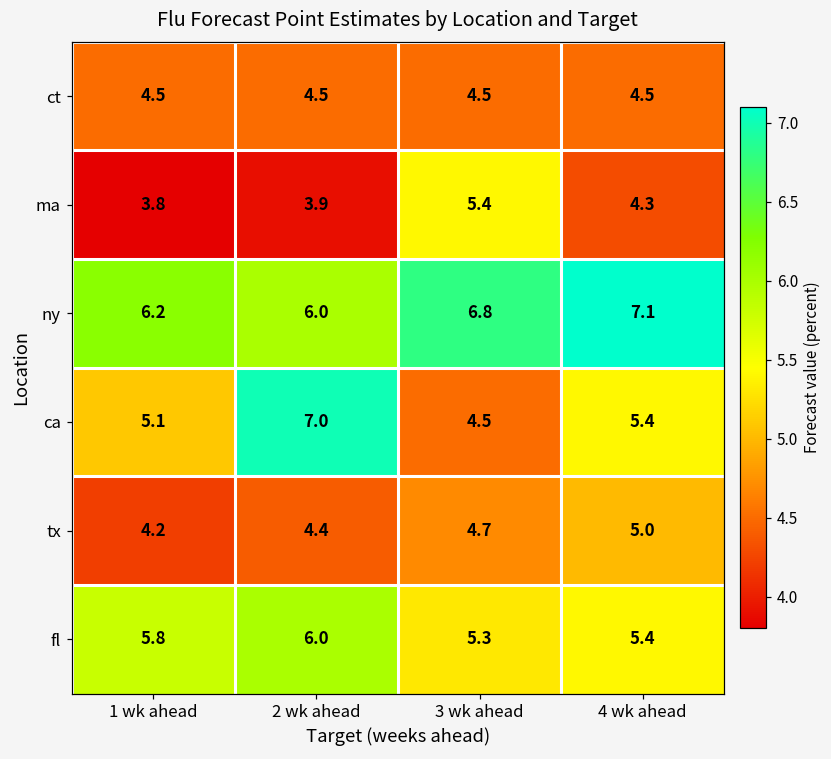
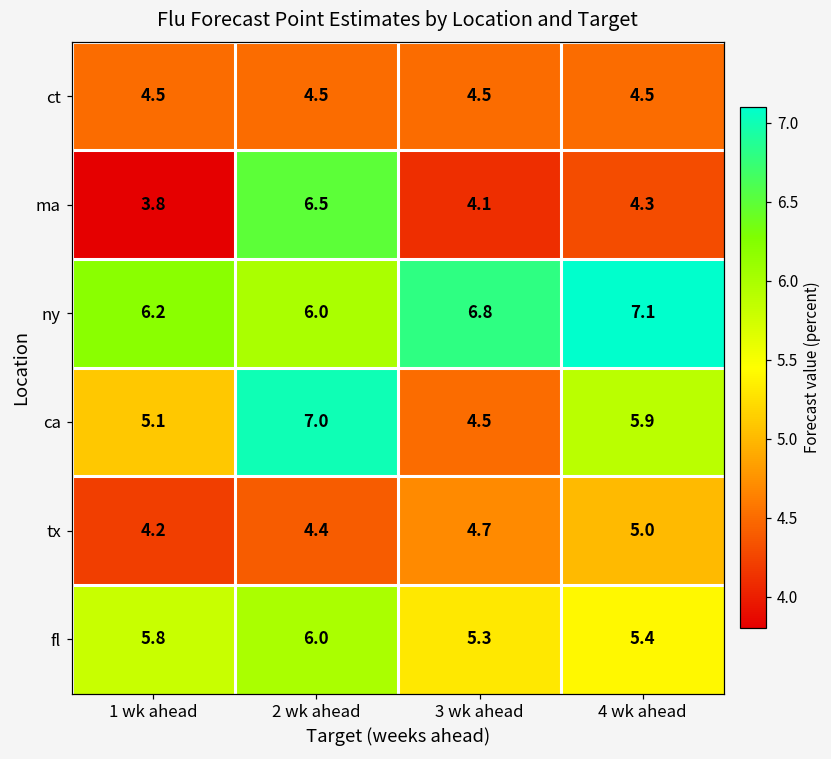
  {
    "ct": {
      "1 wk ahead": 4.5,
      "2 wk ahead": 4.5,
      "3 wk ahead": 4.5,
      "4 wk ahead": 4.5
    },
    "ma": {
      "1 wk ahead": 3.8,
-     "2 wk ahead": 3.9,
-     "3 wk ahead": 5.4,
+     "2 wk ahead": 6.5,
+     "3 wk ahead": 4.1,
      "4 wk ahead": 4.3
    },
    "ny": {
      "1 wk ahead": 6.2,
      "2 wk ahead": 6.0,
      "3 wk ahead": 6.8,
      "4 wk ahead": 7.1
    },
    "ca": {
      "1 wk ahead": 5.1,
      "2 wk ahead": 7.0,
      "3 wk ahead": 4.5,
-     "4 wk ahead": 5.4
+     "4 wk ahead": 5.9
    },
    "tx": {
      "1 wk ahead": 4.2,
      "2 wk ahead": 4.4,
      "3 wk ahead": 4.7,
      "4 wk ahead": 5.0
    },
    "fl": {
      "1 wk ahead": 5.8,
      "2 wk ahead": 6.0,
      "3 wk ahead": 5.3,
      "4 wk ahead": 5.4
    }
  }
